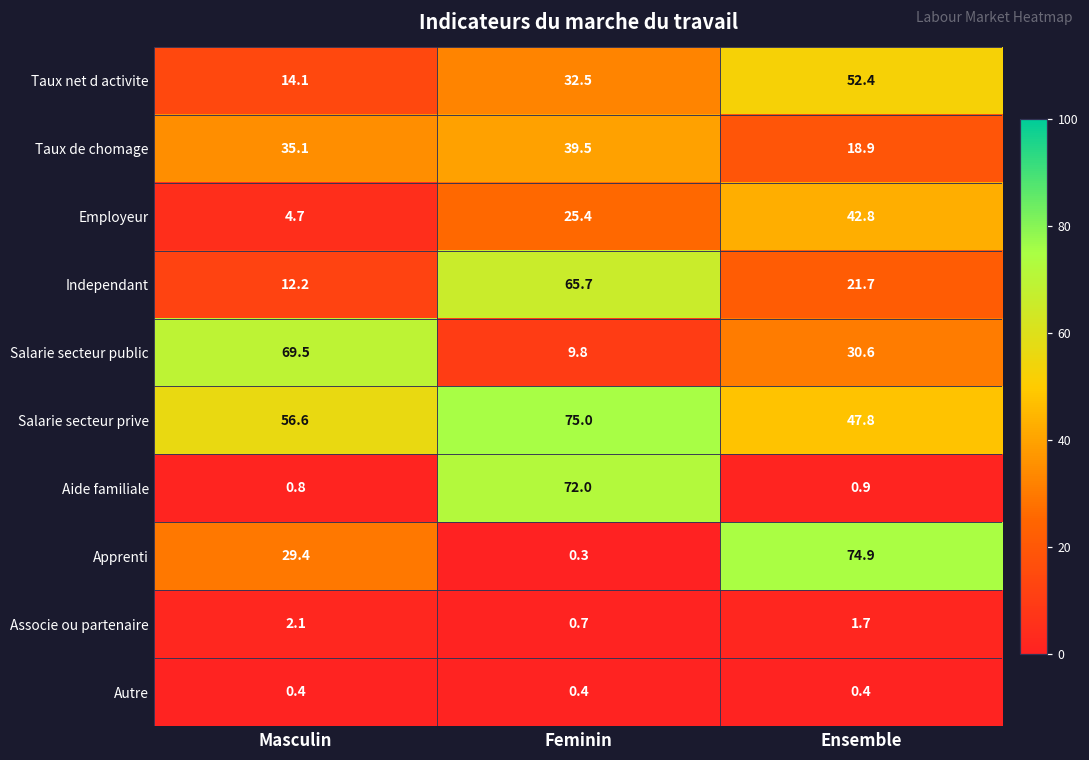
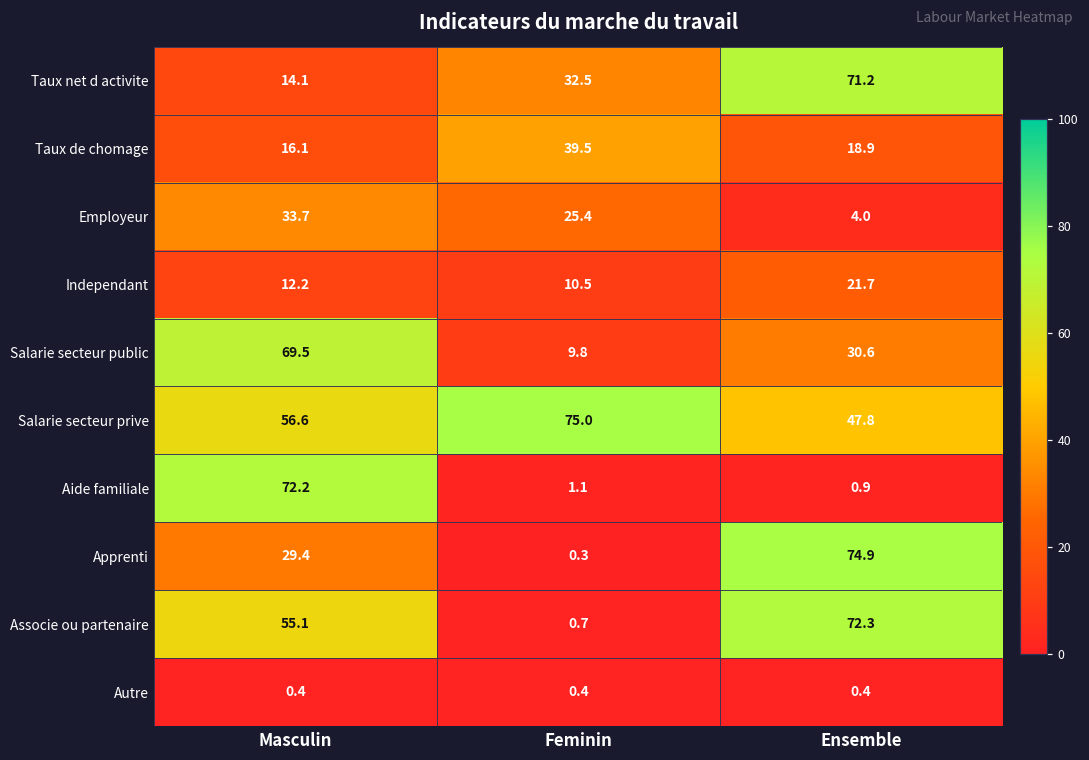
  {
    "Taux net d activite": {
      "Masculin": 14.1,
      "Feminin": 32.5,
-     "Ensemble": 52.4
+     "Ensemble": 71.2
    },
    "Taux de chomage": {
-     "Masculin": 35.1,
+     "Masculin": 16.1,
      "Feminin": 39.5,
      "Ensemble": 18.9
    },
    "Employeur": {
-     "Masculin": 4.7,
+     "Masculin": 33.7,
      "Feminin": 25.4,
-     "Ensemble": 42.8
+     "Ensemble": 4.0
    },
    "Independant": {
      "Masculin": 12.2,
-     "Feminin": 65.7,
+     "Feminin": 10.5,
      "Ensemble": 21.7
    },
    "Salarie secteur public": {
      "Masculin": 69.5,
      "Feminin": 9.8,
      "Ensemble": 30.6
    },
    "Salarie secteur prive": {
      "Masculin": 56.6,
      "Feminin": 75.0,
      "Ensemble": 47.8
    },
    "Aide familiale": {
-     "Masculin": 0.8,
-     "Feminin": 72.0,
+     "Masculin": 72.2,
+     "Feminin": 1.1,
      "Ensemble": 0.9
    },
    "Apprenti": {
      "Masculin": 29.4,
      "Feminin": 0.3,
      "Ensemble": 74.9
    },
    "Associe ou partenaire": {
-     "Masculin": 2.1,
+     "Masculin": 55.1,
      "Feminin": 0.7,
-     "Ensemble": 1.7
+     "Ensemble": 72.3
    },
    "Autre": {
      "Masculin": 0.4,
      "Feminin": 0.4,
      "Ensemble": 0.4
    }
  }
